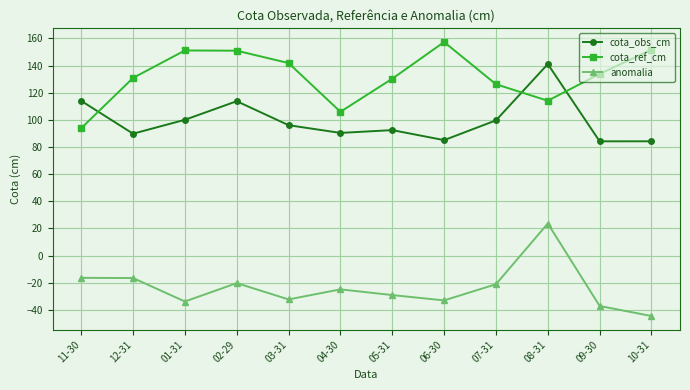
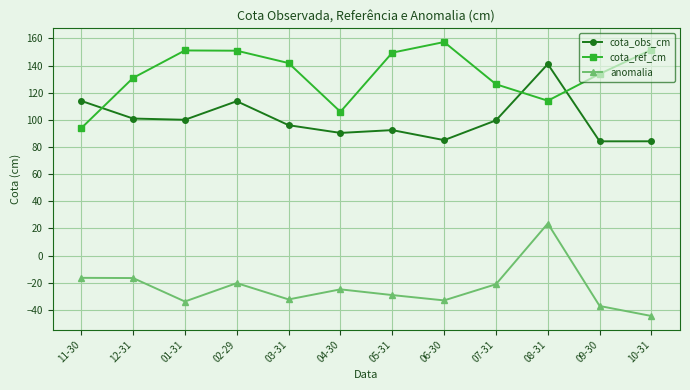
  {
    "cota_obs_cm": {
      "11-30": 114,
-     "12-31": 90,
+     "12-31": 101,
      "01-31": 100,
      "02-29": 114,
      "03-31": 96,
      "04-30": 90,
      "05-31": 92,
      "06-30": 85,
      "07-31": 100,
      "08-31": 141,
      "09-30": 84,
      "10-31": 84
    },
    "cota_ref_cm": {
      "11-30": 94,
      "12-31": 131,
      "01-31": 151,
      "02-29": 151,
      "03-31": 142,
      "04-30": 106,
-     "05-31": 130,
+     "05-31": 150,
      "06-30": 157,
      "07-31": 126,
      "08-31": 114
    },
    "anomalia": {
      "11-30": -16,
      "12-31": -17,
      "01-31": -34,
      "02-29": -20,
      "03-31": -32,
      "04-30": -25,
      "05-31": -29,
      "06-30": -33,
      "07-31": -21,
      "08-31": 24,
      "09-30": -37,
      "10-31": -44
    }
  }
